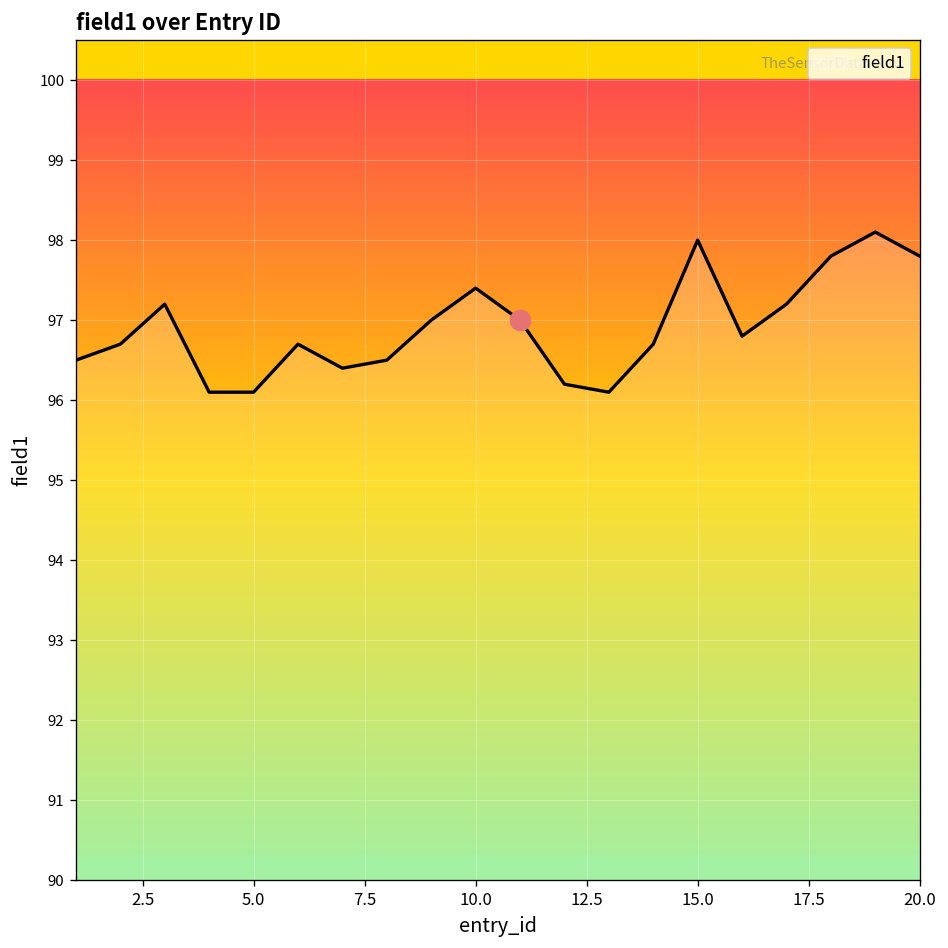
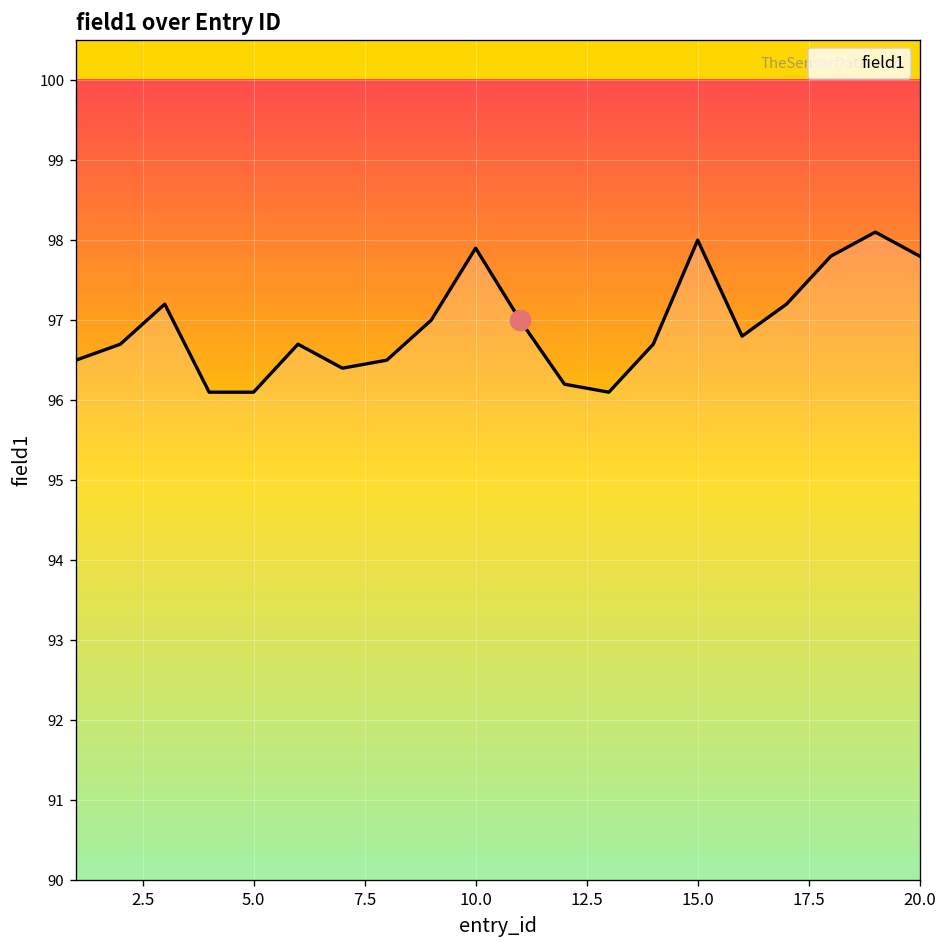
  {
    "field1": {
      "5.0": 96.1,
-     "10.0": 97.4,
+     "10.0": 97.9,
      "15.0": 98.0,
      "20.0": 97.8
    }
  }
